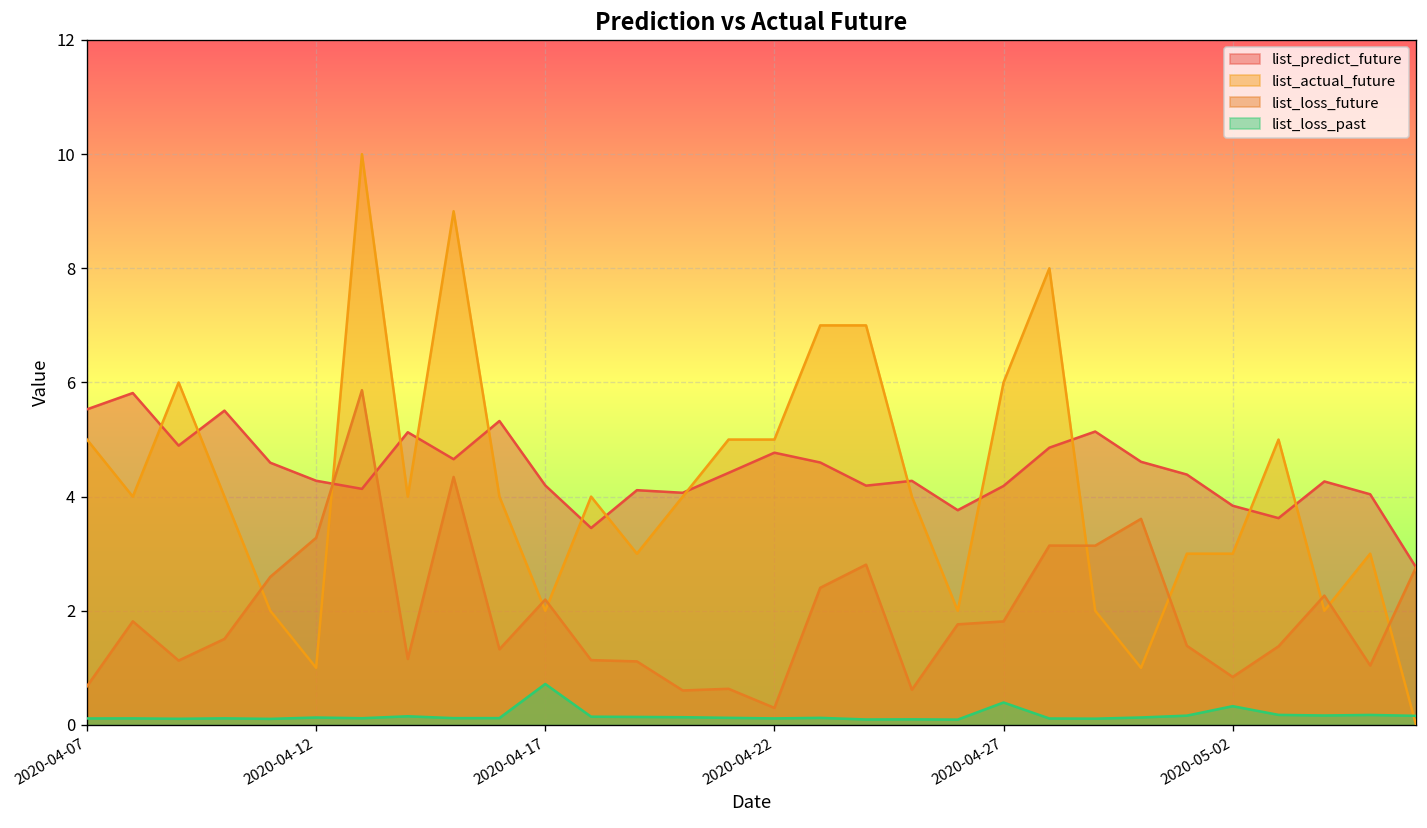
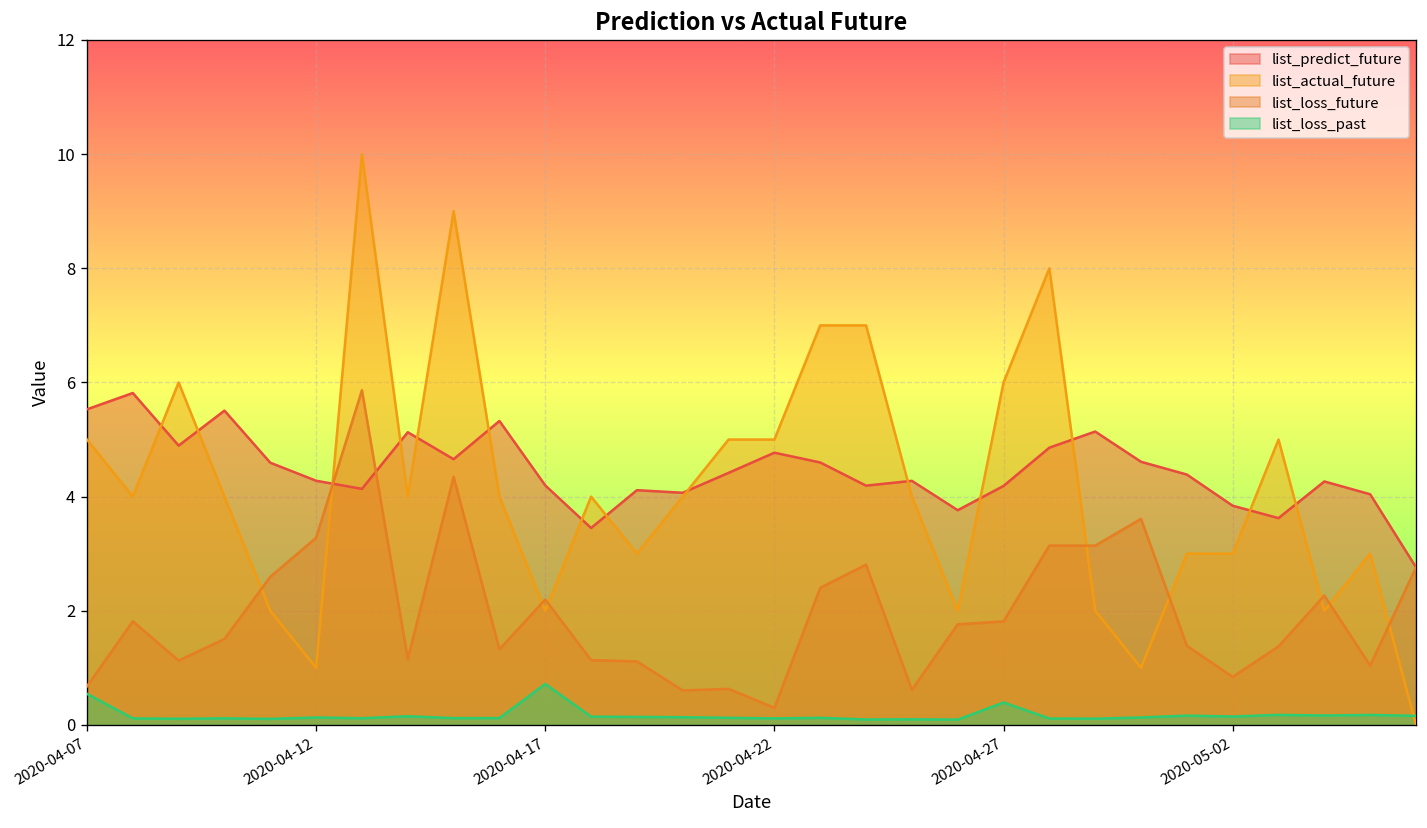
  {
    "list_loss_past": {
-     "2020-04-07": 0.1,
+     "2020-04-07": 0.5,
      "2020-04-12": 0.1,
      "2020-04-17": 0.7,
      "2020-04-22": 0.1,
      "2020-04-27": 0.4,
-     "2020-05-02": 0.3
+     "2020-05-02": 0.1
    }
  }
